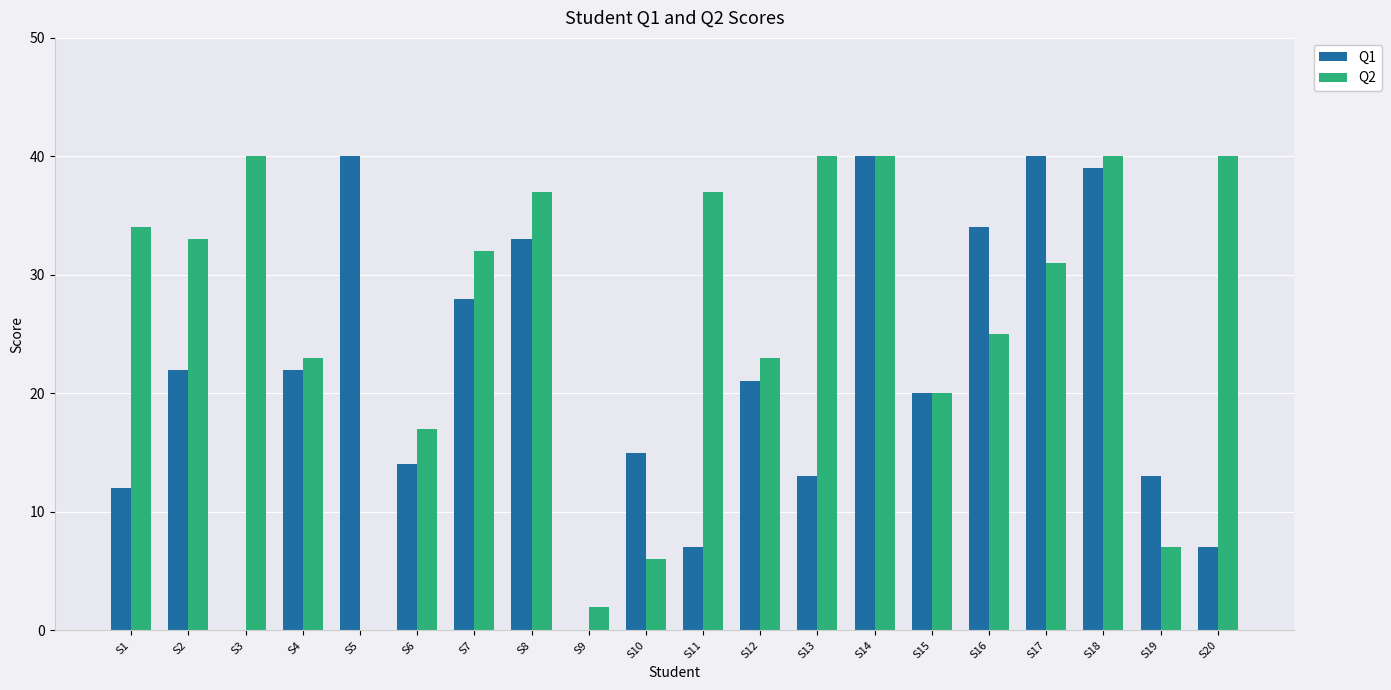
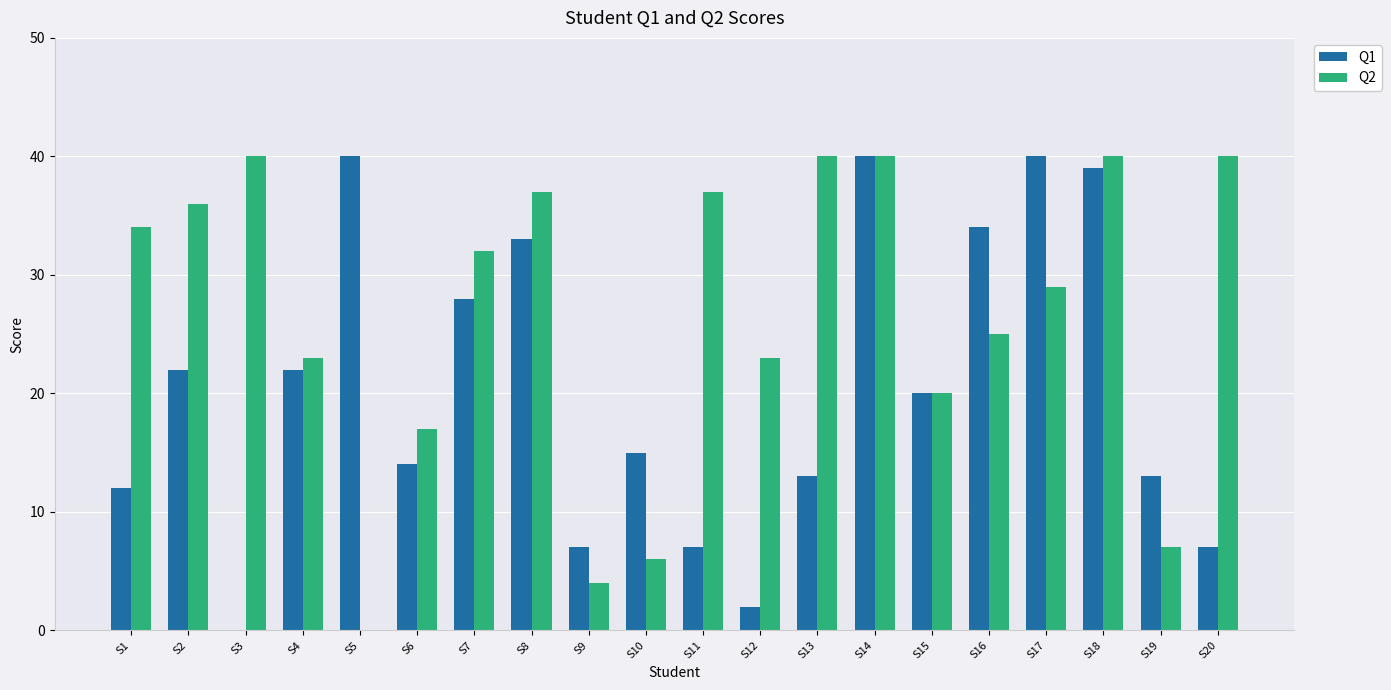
  {
    "Q1": {
      "S1": 12,
      "S2": 22,
      "S3": 0,
      "S4": 22,
      "S5": 40,
      "S6": 14,
      "S7": 28,
      "S8": 33,
-     "S9": 0,
+     "S9": 7,
      "S10": 15,
      "S11": 7,
-     "S12": 21,
+     "S12": 2,
      "S13": 13,
      "S14": 40,
      "S15": 20,
      "S16": 34,
      "S17": 40,
      "S18": 39,
      "S19": 13,
      "S20": 7
    },
    "Q2": {
      "S1": 34,
-     "S2": 33,
+     "S2": 36,
      "S3": 40,
      "S4": 23,
      "S5": 0,
      "S6": 17,
      "S7": 32,
      "S8": 37,
-     "S9": 2,
+     "S9": 4,
      "S10": 6,
      "S11": 37,
      "S12": 23,
      "S13": 40,
      "S14": 40,
      "S15": 20,
      "S16": 25,
-     "S17": 31,
+     "S17": 29,
      "S18": 40,
      "S19": 7,
      "S20": 40
    }
  }
